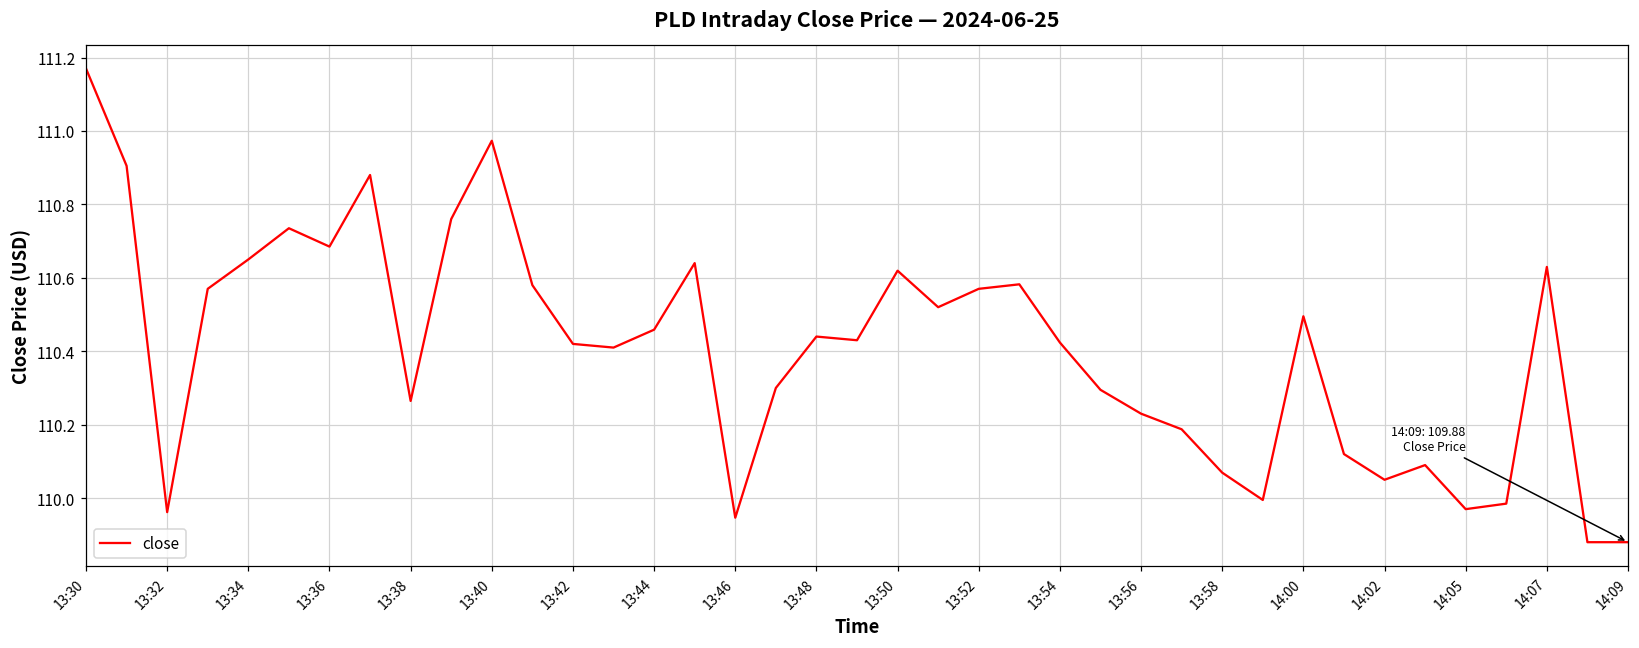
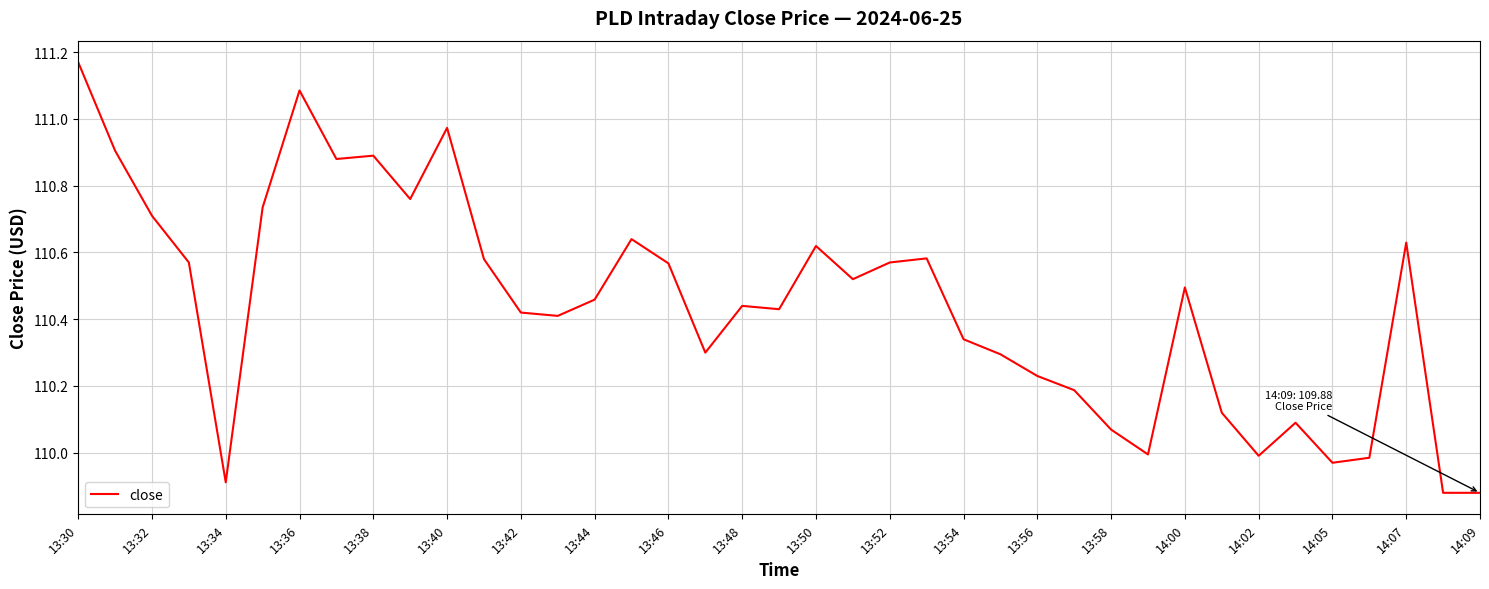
  {
    "13:30": 111.17,
-   "13:32": 109.96,
-   "13:34": 110.65,
-   "13:36": 110.68,
-   "13:38": 110.26,
+   "13:32": 110.71,
+   "13:34": 109.91,
+   "13:36": 111.09,
+   "13:38": 110.89,
    "13:40": 110.97,
    "13:42": 110.42,
    "13:44": 110.46,
-   "13:46": 109.95,
+   "13:46": 110.57,
    "13:48": 110.44,
    "13:50": 110.62,
    "13:52": 110.57,
-   "13:54": 110.42,
+   "13:54": 110.34,
    "13:56": 110.23,
    "13:58": 110.07,
    "14:00": 110.50,
-   "14:02": 110.05,
+   "14:02": 109.99,
    "14:07": 110.63,
    "14:09": 109.88
  }
